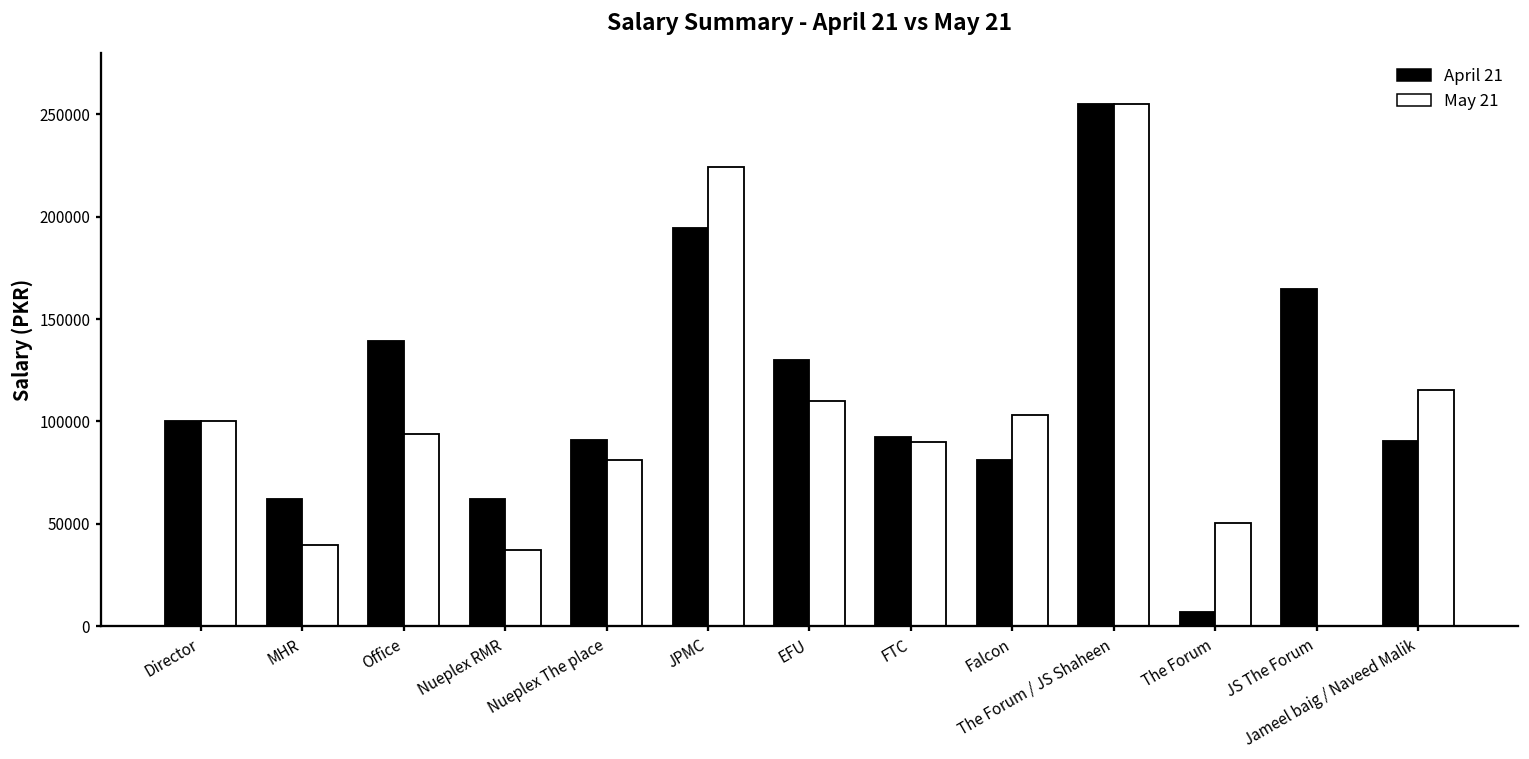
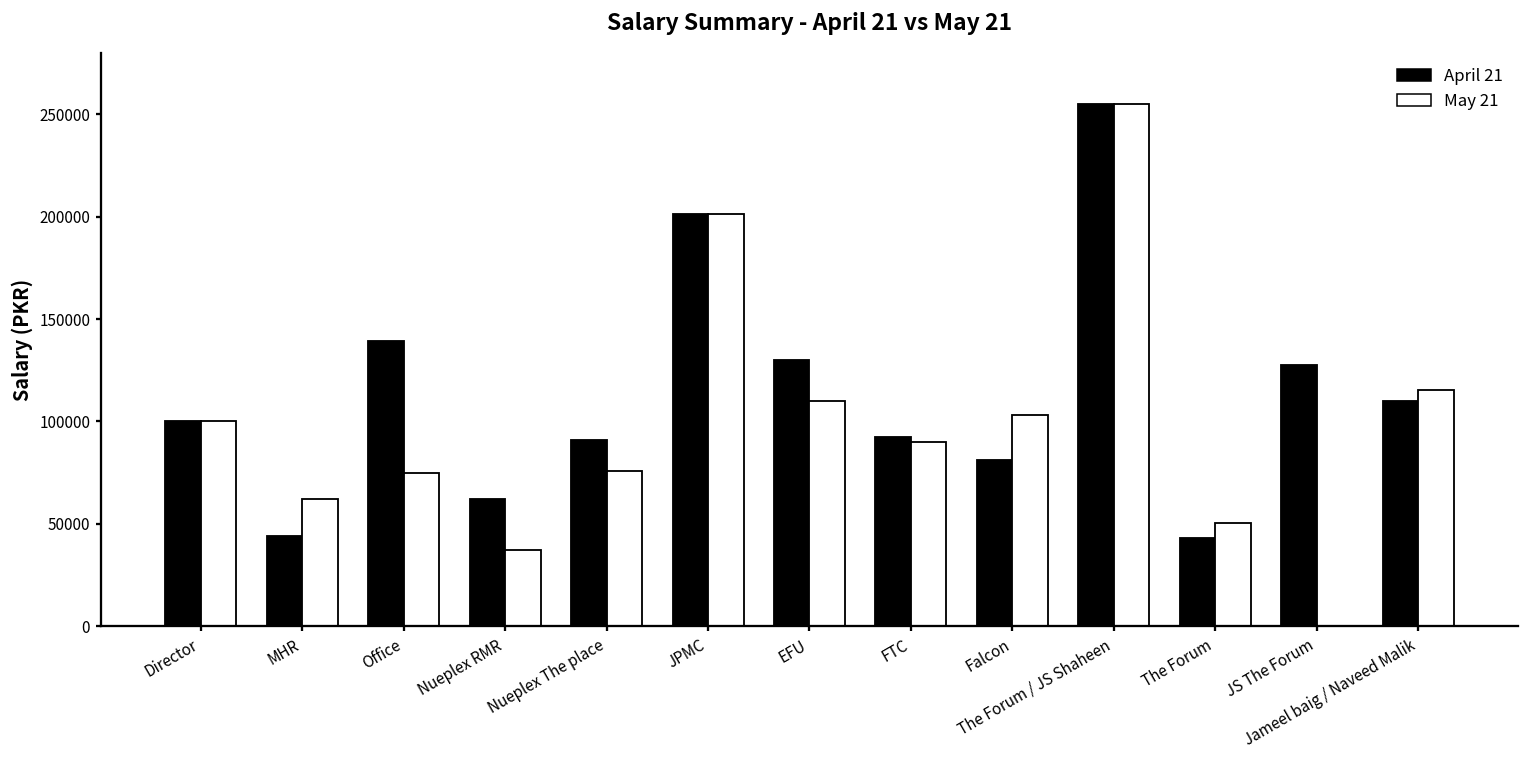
  {
    "April 21": {
      "Director": 100000,
-     "MHR": 62000,
+     "MHR": 44000,
      "Office": 139000,
      "Nueplex RMR": 62000,
      "Nueplex The place": 91000,
-     "JPMC": 194000,
+     "JPMC": 201000,
      "EFU": 130000,
      "FTC": 92000,
      "Falcon": 81000,
      "The Forum / JS Shaheen": 255000,
-     "The Forum": 7000,
-     "JS The Forum": 165000,
-     "Jameel baig / Naveed Malik": 91000
+     "The Forum": 43000,
+     "JS The Forum": 127000,
+     "Jameel baig / Naveed Malik": 110000
    },
    "May 21": {
      "Director": 100000,
-     "MHR": 40000,
-     "Office": 94000,
+     "MHR": 62000,
+     "Office": 75000,
      "Nueplex RMR": 37000,
-     "Nueplex The place": 81000,
-     "JPMC": 224000,
+     "Nueplex The place": 76000,
+     "JPMC": 201000,
      "EFU": 110000,
      "FTC": 90000,
      "Falcon": 103000,
      "The Forum / JS Shaheen": 255000,
      "The Forum": 50000,
      "JS The Forum": 0,
      "Jameel baig / Naveed Malik": 115000
    }
  }
